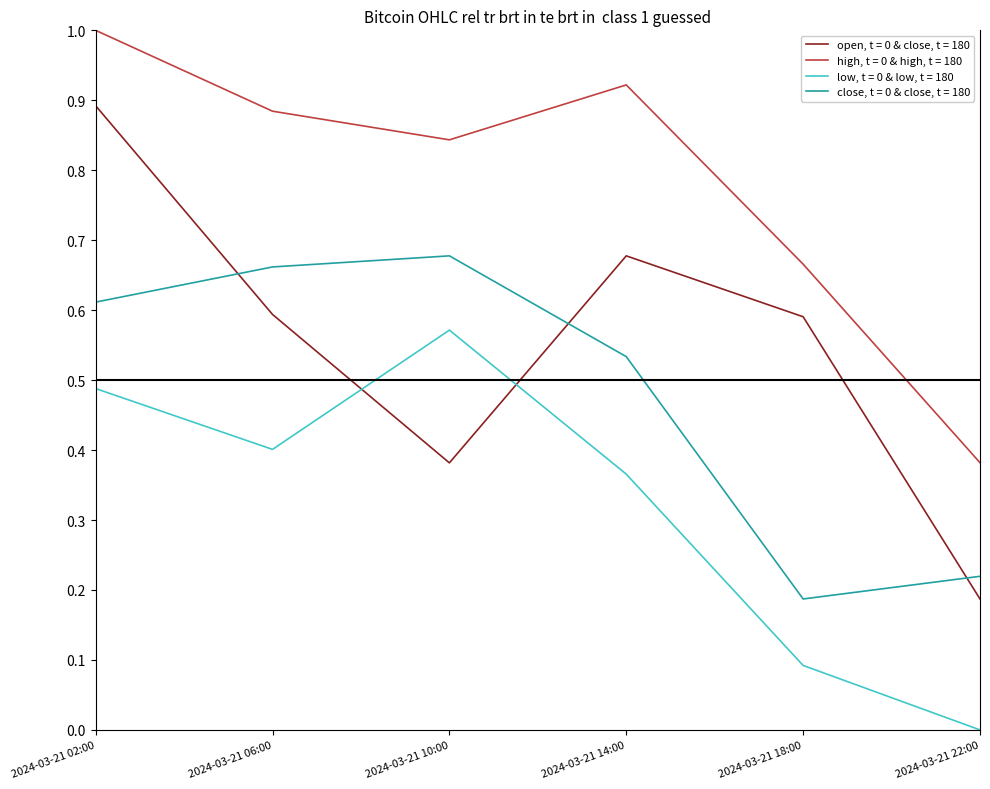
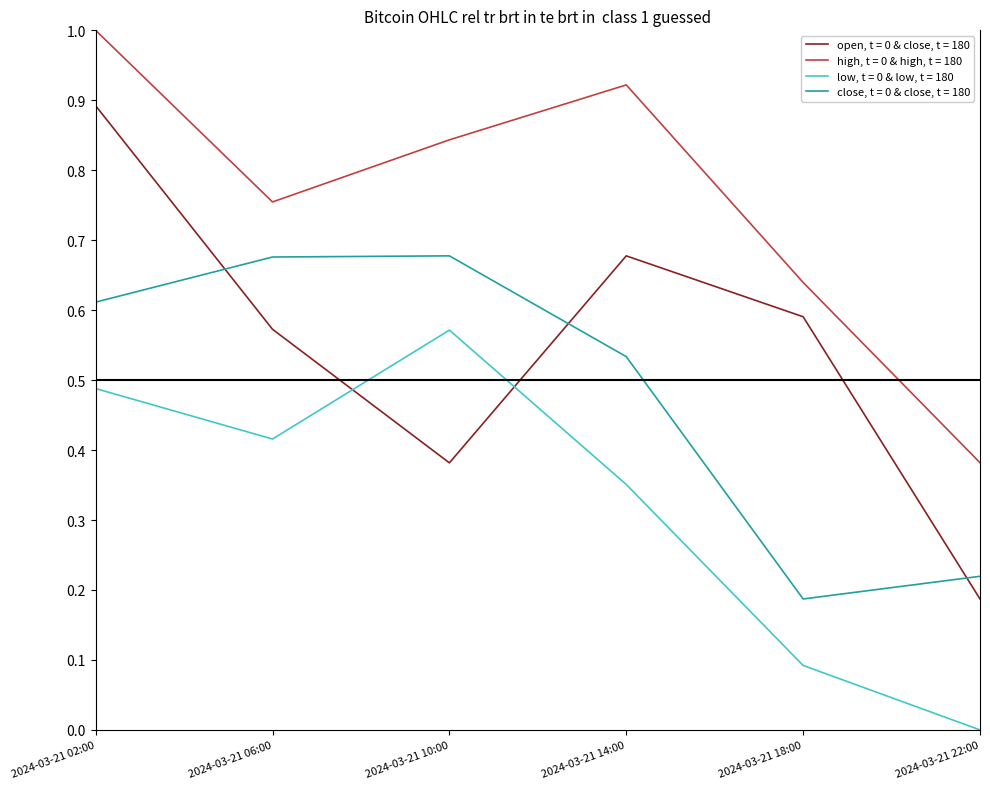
  {
    "open, t = 0 & close, t = 180": {
      "2024-03-21 02:00": 0.89,
-     "2024-03-21 06:00": 0.59,
+     "2024-03-21 06:00": 0.57,
      "2024-03-21 10:00": 0.38,
      "2024-03-21 14:00": 0.68,
      "2024-03-21 18:00": 0.59,
      "2024-03-21 22:00": 0.19
    },
    "high, t = 0 & high, t = 180": {
      "2024-03-21 02:00": 1.00,
-     "2024-03-21 06:00": 0.88,
+     "2024-03-21 06:00": 0.75,
      "2024-03-21 10:00": 0.84,
      "2024-03-21 14:00": 0.92,
-     "2024-03-21 18:00": 0.67,
+     "2024-03-21 18:00": 0.64,
      "2024-03-21 22:00": 0.38
    },
    "low, t = 0 & low, t = 180": {
      "2024-03-21 02:00": 0.49,
-     "2024-03-21 06:00": 0.40,
+     "2024-03-21 06:00": 0.42,
      "2024-03-21 10:00": 0.57,
-     "2024-03-21 14:00": 0.37,
+     "2024-03-21 14:00": 0.35,
      "2024-03-21 18:00": 0.09,
      "2024-03-21 22:00": 0.00
    },
    "close, t = 0 & close, t = 180": {
      "2024-03-21 02:00": 0.61,
-     "2024-03-21 06:00": 0.66,
+     "2024-03-21 06:00": 0.68,
      "2024-03-21 10:00": 0.68,
      "2024-03-21 14:00": 0.53,
      "2024-03-21 18:00": 0.19,
      "2024-03-21 22:00": 0.22
    }
  }
